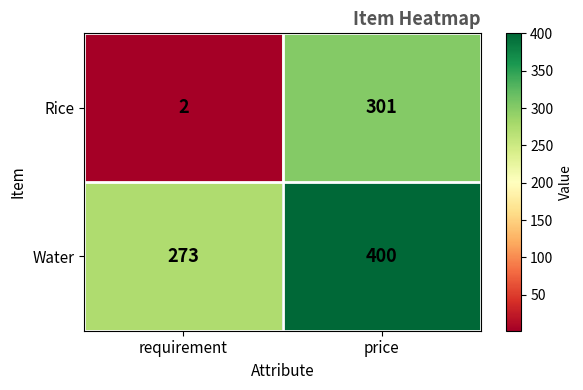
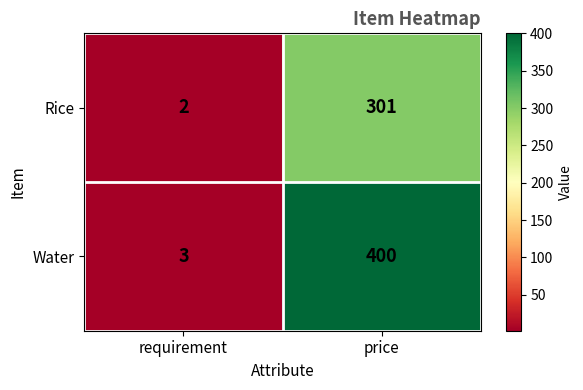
  {
    "Rice": {
      "requirement": 2,
      "price": 301
    },
    "Water": {
-     "requirement": 273,
+     "requirement": 3,
      "price": 400
    }
  }
